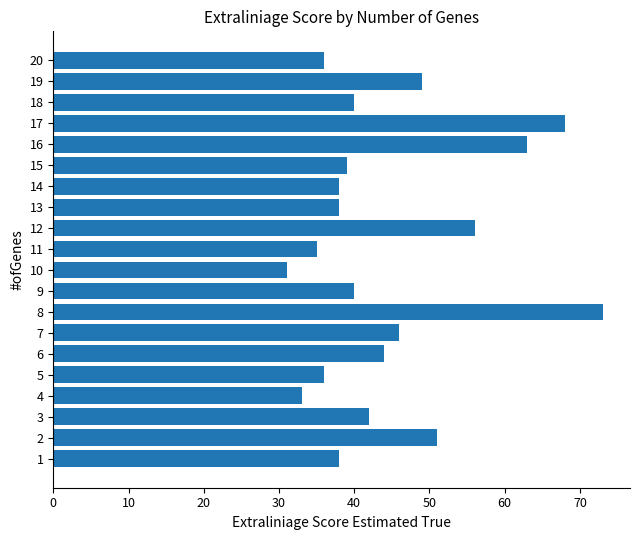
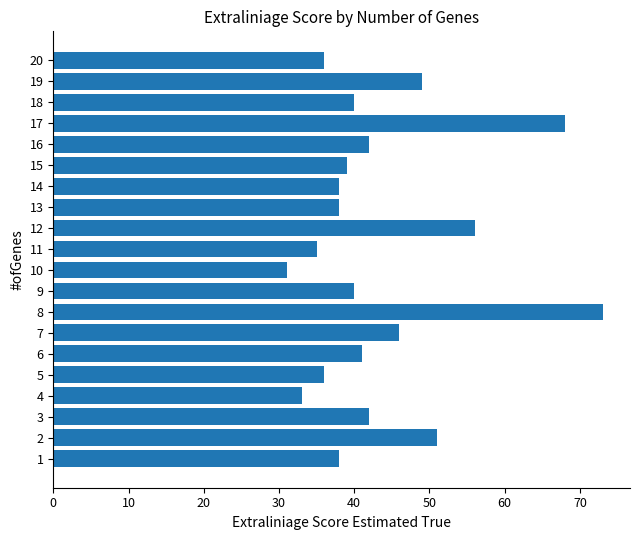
  {
    "20": 36,
    "19": 49,
    "18": 40,
    "17": 68,
-   "16": 63,
+   "16": 42,
    "15": 39,
    "14": 38,
    "13": 38,
    "12": 56,
    "11": 35,
    "10": 31,
    "9": 40,
    "8": 73,
    "7": 46,
-   "6": 44,
+   "6": 41,
    "5": 36,
    "4": 33,
    "3": 42,
    "2": 51,
    "1": 38
  }
